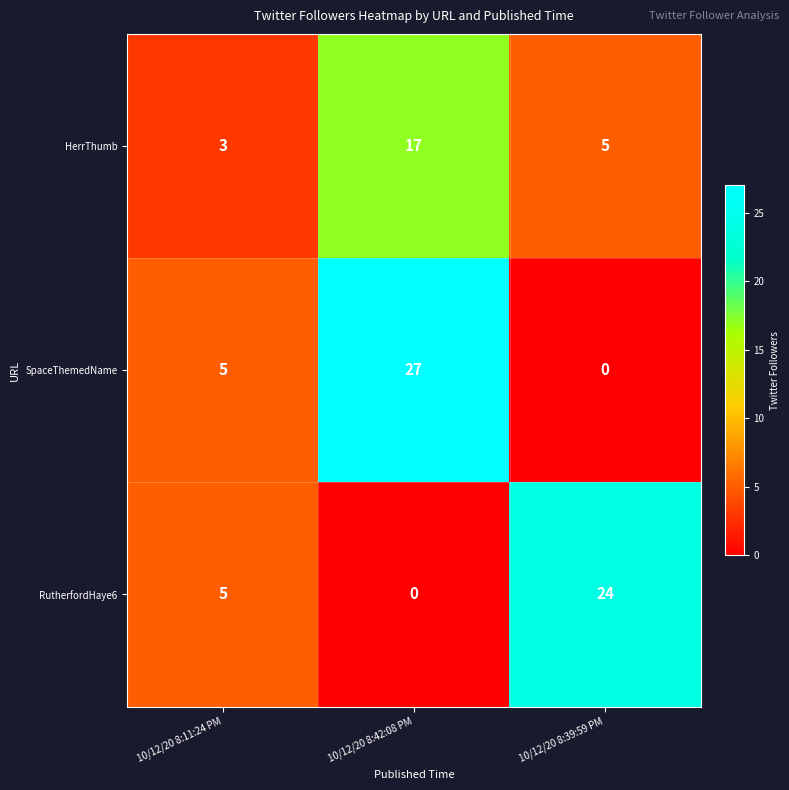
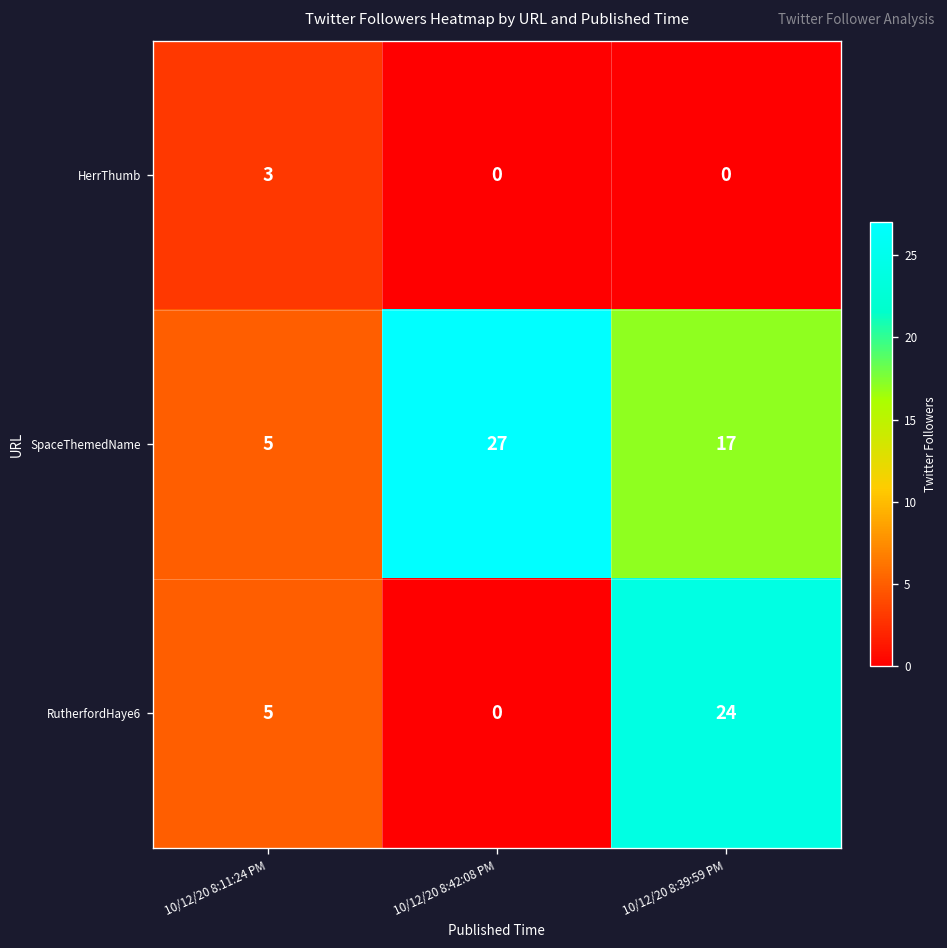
  {
    "HerrThumb": {
      "10/12/20 8:11:24 PM": 3,
-     "10/12/20 8:42:08 PM": 17,
-     "10/12/20 8:39:59 PM": 5
+     "10/12/20 8:42:08 PM": 0,
+     "10/12/20 8:39:59 PM": 0
    },
    "SpaceThemedName": {
      "10/12/20 8:11:24 PM": 5,
      "10/12/20 8:42:08 PM": 27,
-     "10/12/20 8:39:59 PM": 0
+     "10/12/20 8:39:59 PM": 17
    },
    "RutherfordHaye6": {
      "10/12/20 8:11:24 PM": 5,
      "10/12/20 8:42:08 PM": 0,
      "10/12/20 8:39:59 PM": 24
    }
  }
